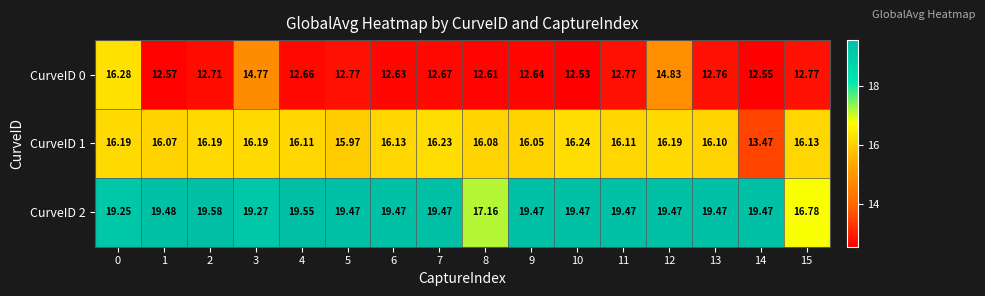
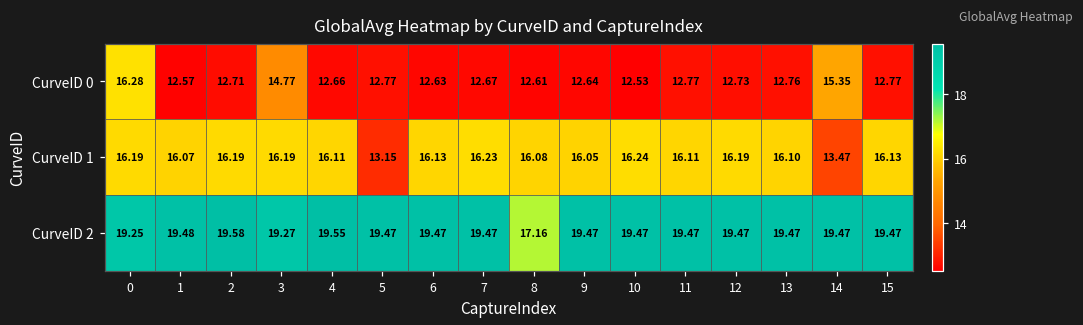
  {
    "CurveID 0": {
      "0": 16.28,
      "1": 12.57,
      "2": 12.71,
      "3": 14.77,
      "4": 12.66,
      "5": 12.77,
      "6": 12.63,
      "7": 12.67,
      "8": 12.61,
      "9": 12.64,
      "10": 12.53,
      "11": 12.77,
-     "12": 14.83,
+     "12": 12.73,
      "13": 12.76,
-     "14": 12.55,
+     "14": 15.35,
      "15": 12.77
    },
    "CurveID 1": {
      "0": 16.19,
      "1": 16.07,
      "2": 16.19,
      "3": 16.19,
      "4": 16.11,
-     "5": 15.97,
+     "5": 13.15,
      "6": 16.13,
      "7": 16.23,
      "8": 16.08,
      "9": 16.05,
      "10": 16.24,
      "11": 16.11,
      "12": 16.19,
      "13": 16.10,
      "14": 13.47,
      "15": 16.13
    },
    "CurveID 2": {
      "0": 19.25,
      "1": 19.48,
      "2": 19.58,
      "3": 19.27,
      "4": 19.55,
      "5": 19.47,
      "6": 19.47,
      "7": 19.47,
      "8": 17.16,
      "9": 19.47,
      "10": 19.47,
      "11": 19.47,
      "12": 19.47,
      "13": 19.47,
      "14": 19.47,
-     "15": 16.78
+     "15": 19.47
    }
  }
